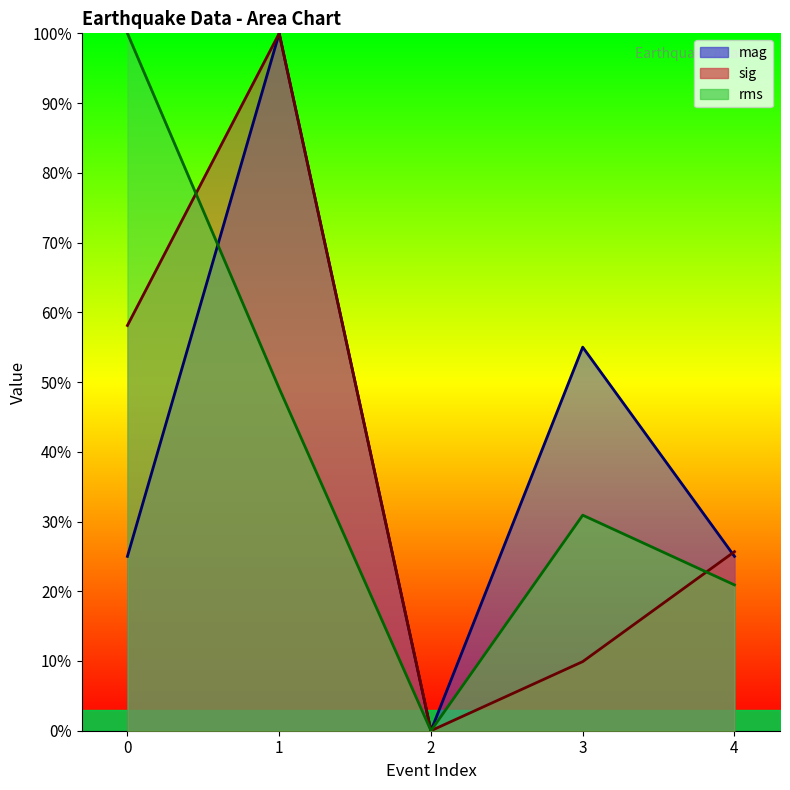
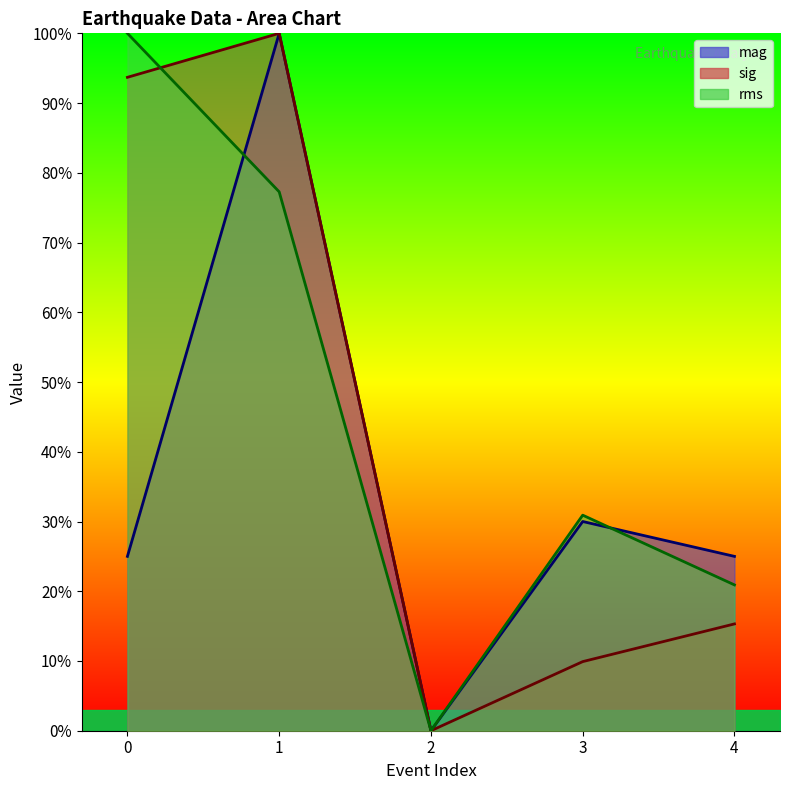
  {
    "mag": {
      "0": "25%",
-     "3": "55%",
+     "3": "30%",
      "4": "25%"
    },
    "sig": {
-     "0": "58%",
+     "0": "94%",
      "3": "10%",
-     "4": "26%"
+     "4": "15%"
    },
    "rms": {
      "0": "100%",
-     "1": "49%",
+     "1": "77%",
      "3": "31%",
      "4": "21%"
    }
  }
